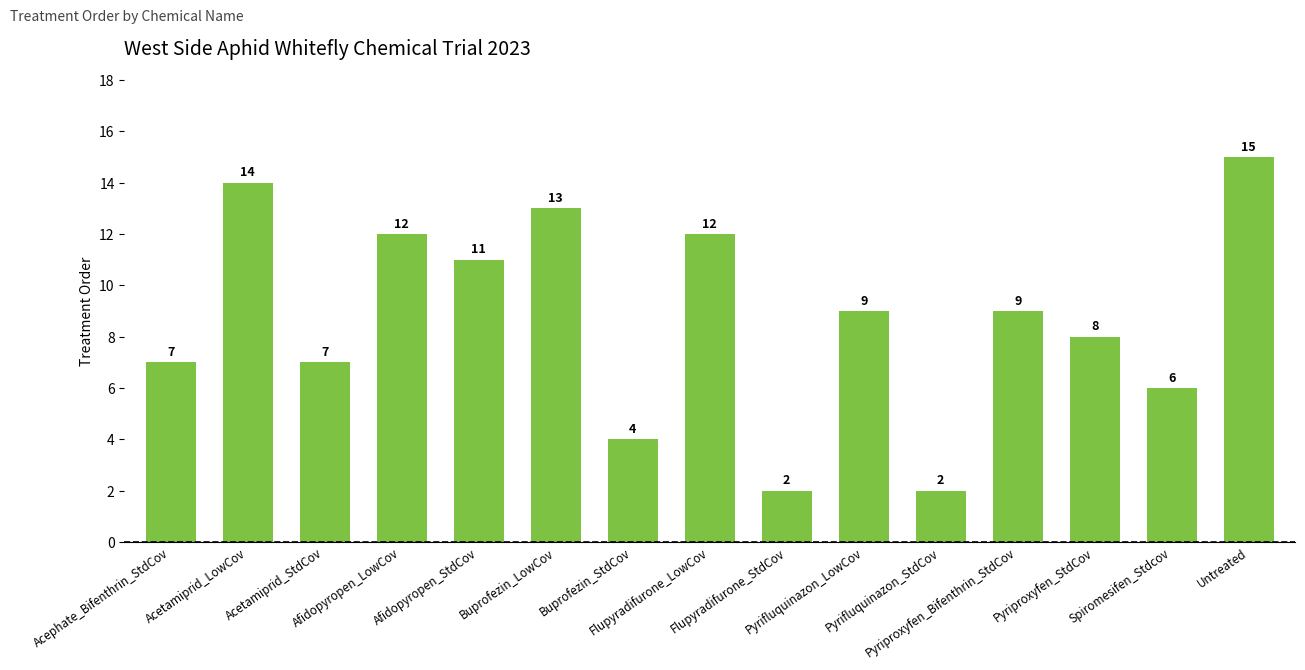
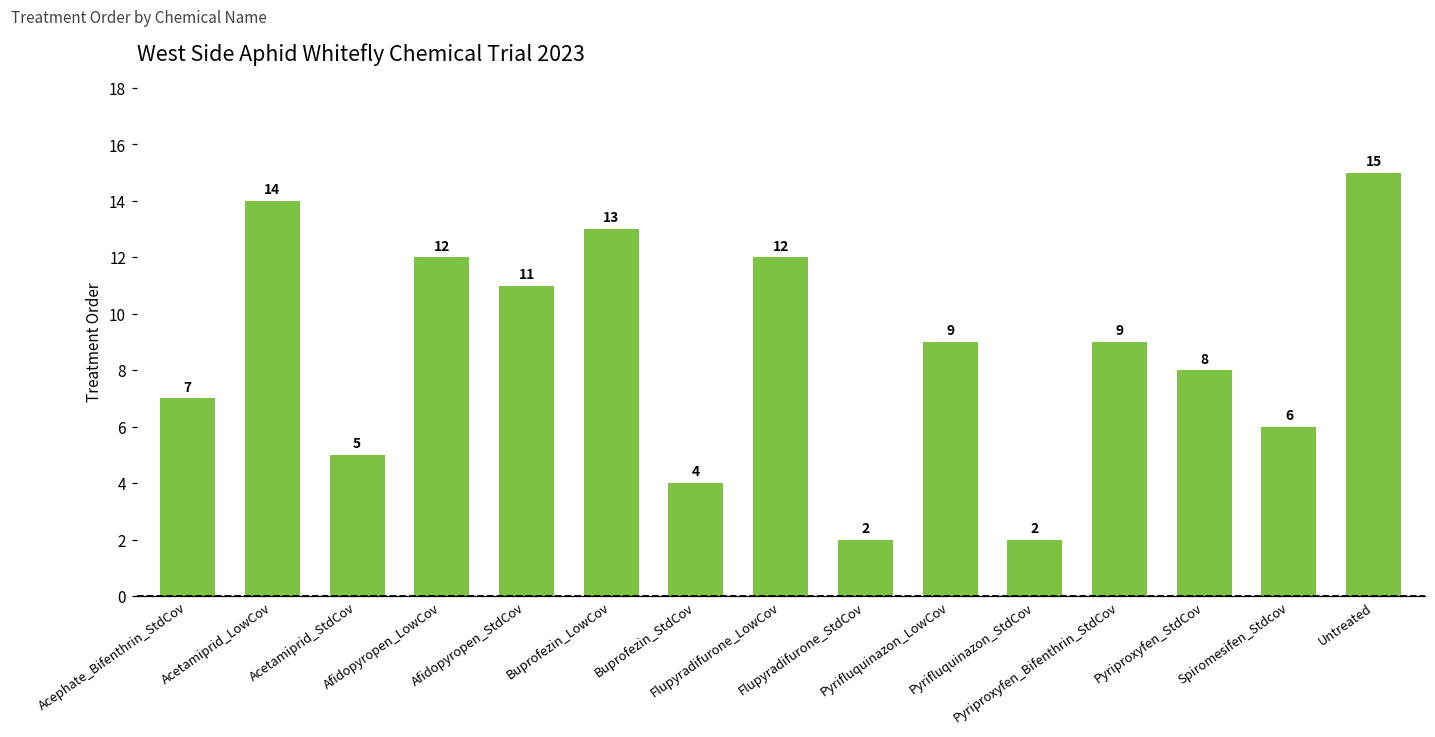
  {
    "Acephate_Bifenthrin_StdCov": 7,
    "Acetamiprid_LowCov": 14,
-   "Acetamiprid_StdCov": 7,
+   "Acetamiprid_StdCov": 5,
    "Afidopyropen_LowCov": 12,
    "Afidopyropen_StdCov": 11,
    "Buprofezin_LowCov": 13,
    "Buprofezin_StdCov": 4,
    "Flupyradifurone_LowCov": 12,
    "Flupyradifurone_StdCov": 2,
    "Pyrifluquinazon_LowCov": 9,
    "Pyrifluquinazon_StdCov": 2,
    "Pyriproxyfen_Bifenthrin_StdCov": 9,
    "Pyriproxyfen_StdCov": 8,
    "Spiromesifen_Stdcov": 6,
    "Untreated": 15
  }
